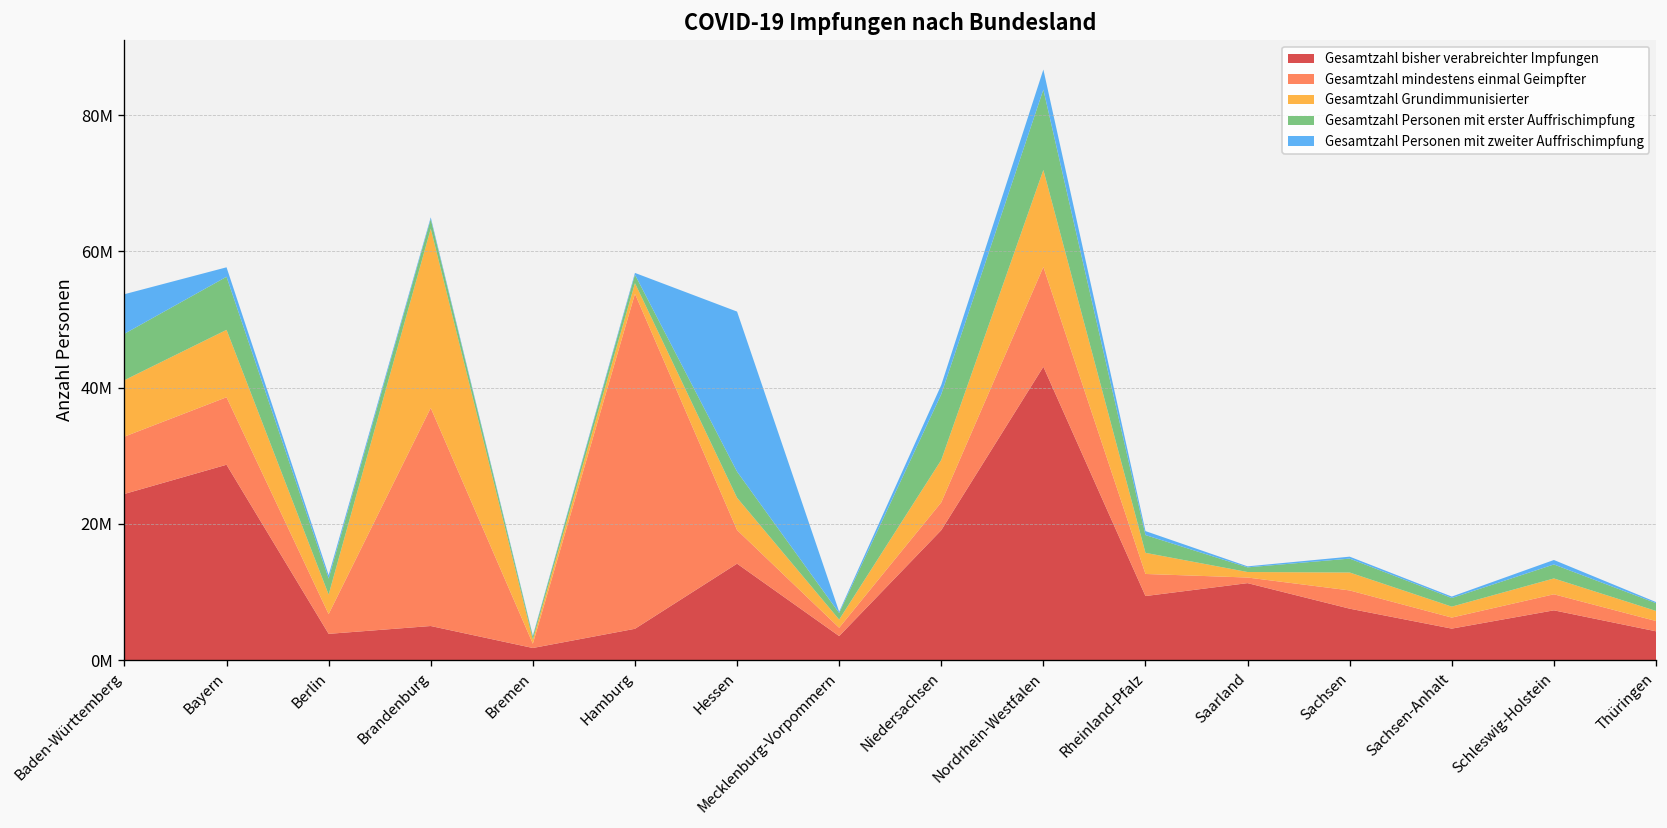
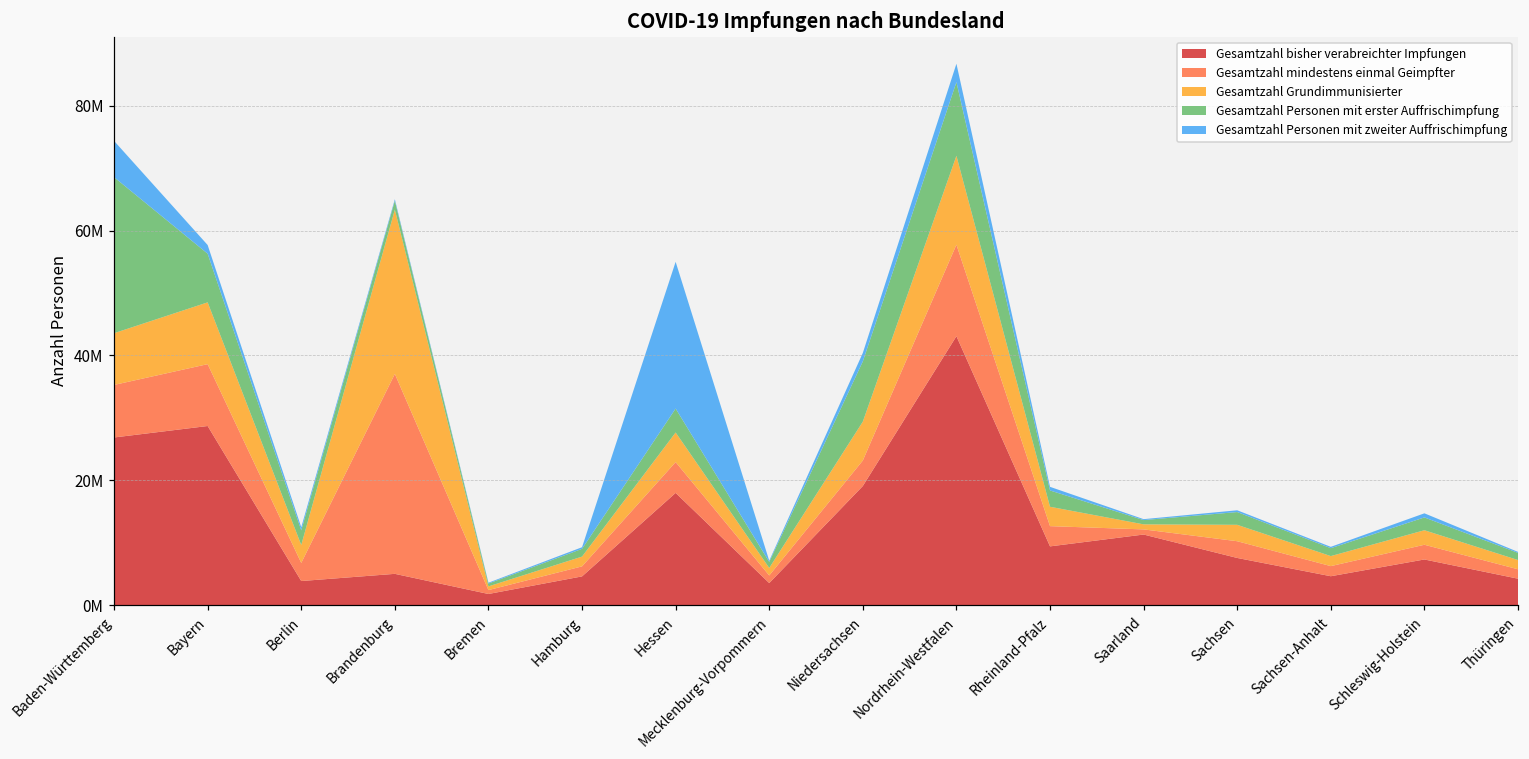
  {
    "Gesamtzahl bisher verabreichter Impfungen": {
-     "Baden-Württemberg": 24000000,
+     "Baden-Württemberg": 27000000,
      "Bayern": 29000000,
      "Berlin": 4000000,
      "Brandenburg": 5000000,
      "Bremen": 2000000,
      "Hamburg": 5000000,
-     "Hessen": 14000000,
+     "Hessen": 18000000,
      "Mecklenburg-Vorpommern": 4000000,
      "Niedersachsen": 19000000,
      "Nordrhein-Westfalen": 43000000,
      "Rheinland-Pfalz": 9000000,
      "Saarland": 11000000,
      "Sachsen": 8000000,
      "Sachsen-Anhalt": 5000000,
      "Schleswig-Holstein": 7000000,
      "Thüringen": 4000000
    },
    "Gesamtzahl mindestens einmal Geimpfter": {
      "Baden-Württemberg": 8000000,
      "Bayern": 10000000,
      "Berlin": 3000000,
      "Brandenburg": 32000000,
      "Bremen": 1000000,
-     "Hamburg": 49000000,
+     "Hamburg": 2000000,
      "Hessen": 5000000,
      "Mecklenburg-Vorpommern": 1000000,
      "Niedersachsen": 4000000,
      "Nordrhein-Westfalen": 15000000,
      "Rheinland-Pfalz": 3000000,
      "Saarland": 1000000,
      "Sachsen": 3000000,
      "Sachsen-Anhalt": 2000000,
      "Schleswig-Holstein": 2000000,
      "Thüringen": 2000000
    },
    "Gesamtzahl Grundimmunisierter": {
      "Baden-Württemberg": 8000000,
      "Bayern": 10000000,
      "Berlin": 3000000,
      "Brandenburg": 26000000,
      "Bremen": 1000000,
      "Hamburg": 2000000,
      "Hessen": 5000000,
      "Mecklenburg-Vorpommern": 1000000,
      "Niedersachsen": 6000000,
      "Nordrhein-Westfalen": 14000000,
      "Rheinland-Pfalz": 3000000,
      "Saarland": 1000000,
      "Sachsen": 3000000,
      "Sachsen-Anhalt": 2000000,
      "Schleswig-Holstein": 2000000,
      "Thüringen": 1000000
    },
    "Gesamtzahl Personen mit erster Auffrischimpfung": {
-     "Baden-Württemberg": 7000000,
+     "Baden-Württemberg": 25000000,
      "Bayern": 8000000,
      "Berlin": 2000000,
      "Hessen": 4000000,
      "Niedersachsen": 10000000,
      "Nordrhein-Westfalen": 12000000,
      "Rheinland-Pfalz": 3000000,
      "Schleswig-Holstein": 2000000
    },
    "Gesamtzahl Personen mit zweiter Auffrischimpfung": {
      "Baden-Württemberg": 6000000,
      "Bayern": 1000000,
      "Berlin": 1000000,
      "Hessen": 24000000,
      "Niedersachsen": 1000000,
      "Nordrhein-Westfalen": 3000000,
      "Rheinland-Pfalz": 1000000,
      "Schleswig-Holstein": 1000000
    }
  }
